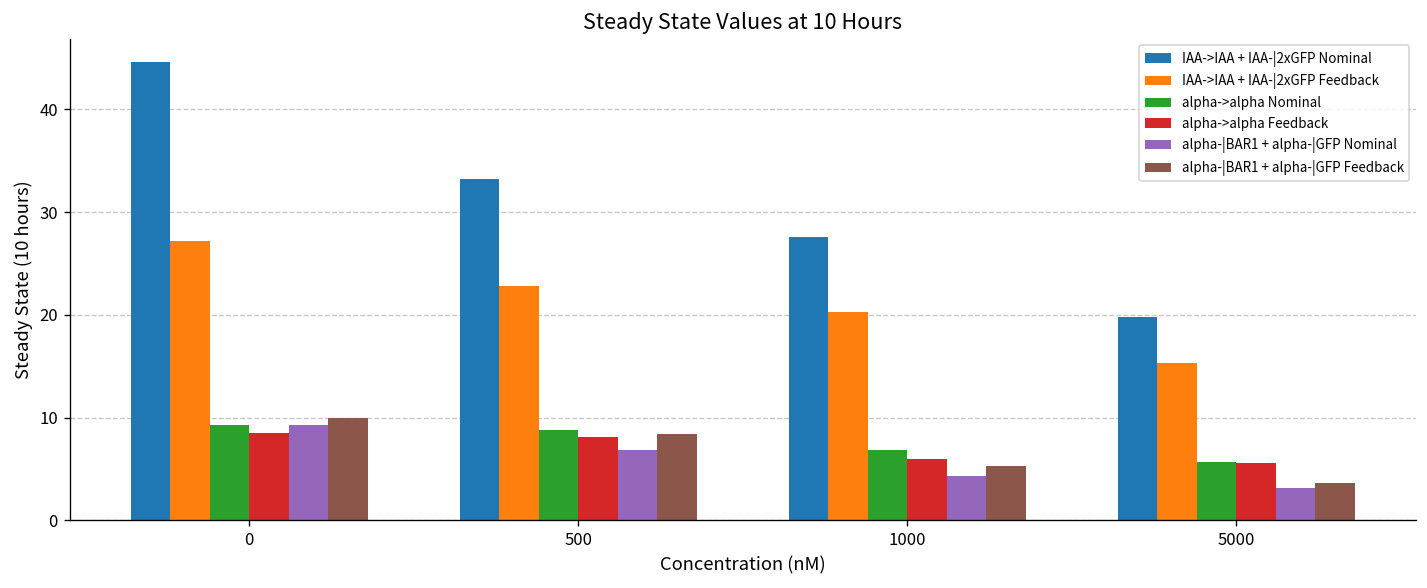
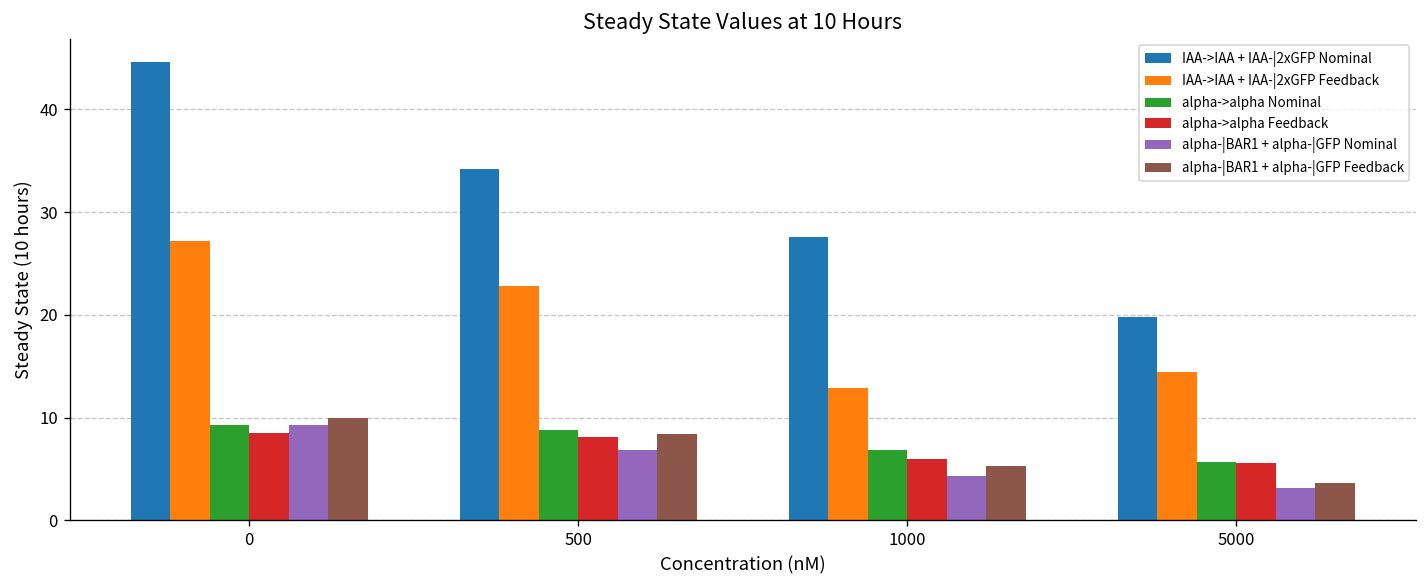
  {
    "IAA->IAA + IAA-|2xGFP Nominal": {
      "0": 45,
-     "500": 33,
+     "500": 34,
      "1000": 28,
      "5000": 20
    },
    "IAA->IAA + IAA-|2xGFP Feedback": {
      "0": 27,
      "500": 23,
-     "1000": 20,
-     "5000": 15
+     "1000": 13,
+     "5000": 14
    },
    "alpha->alpha Nominal": {
      "0": 9,
      "500": 9,
      "1000": 7,
      "5000": 6
    },
    "alpha->alpha Feedback": {
      "0": 8,
      "500": 8,
      "1000": 6,
      "5000": 6
    },
    "alpha-|BAR1 + alpha-|GFP Nominal": {
      "0": 9,
      "500": 7,
      "1000": 4,
      "5000": 3
    },
    "alpha-|BAR1 + alpha-|GFP Feedback": {
      "0": 10,
      "500": 8,
      "1000": 5,
      "5000": 4
    }
  }
